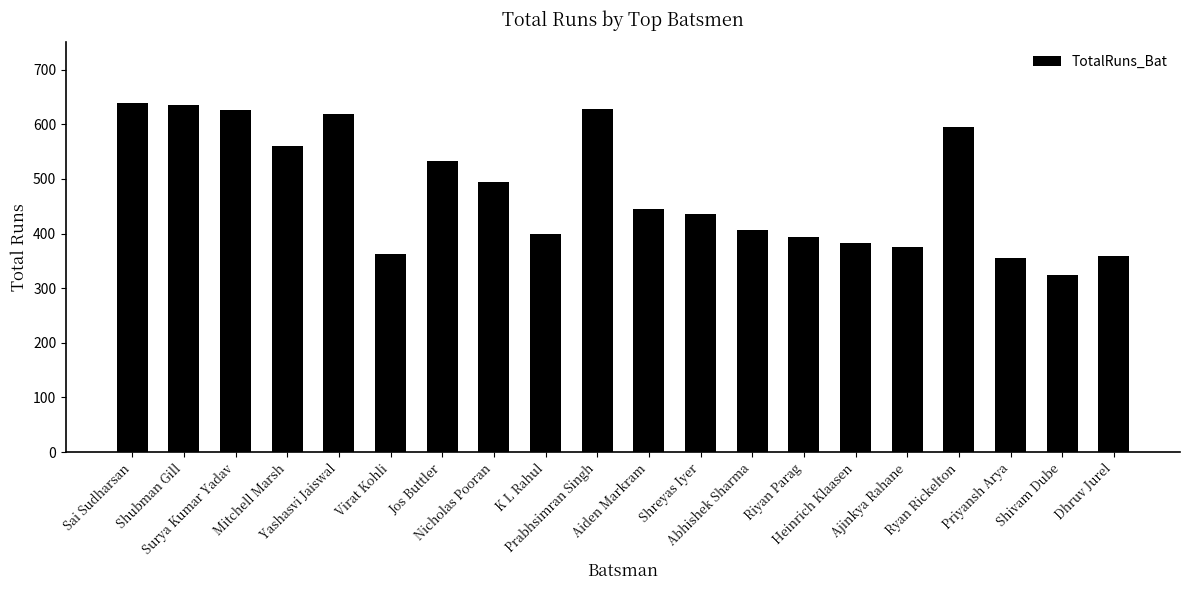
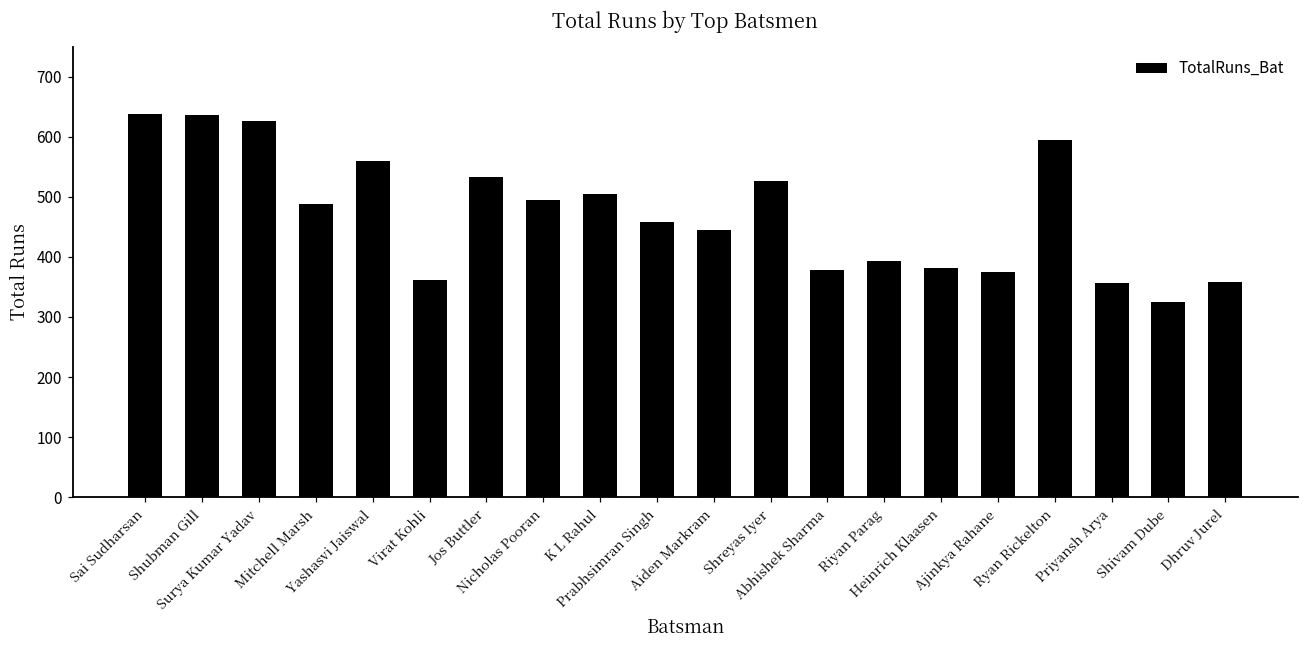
  {
    "Sai Sudharsan": 640,
    "Shubman Gill": 640,
    "Surya Kumar Yadav": 630,
-   "Mitchell Marsh": 560,
-   "Yashasvi Jaiswal": 620,
+   "Mitchell Marsh": 490,
+   "Yashasvi Jaiswal": 560,
    "Virat Kohli": 360,
    "Jos Buttler": 530,
    "Nicholas Pooran": 490,
-   "K L Rahul": 400,
-   "Prabhsimran Singh": 630,
+   "K L Rahul": 500,
+   "Prabhsimran Singh": 460,
    "Aiden Markram": 450,
-   "Shreyas Iyer": 440,
-   "Abhishek Sharma": 410,
+   "Shreyas Iyer": 530,
+   "Abhishek Sharma": 380,
    "Riyan Parag": 390,
    "Heinrich Klaasen": 380,
    "Ajinkya Rahane": 380,
    "Ryan Rickelton": 600,
    "Priyansh Arya": 360,
    "Shivam Dube": 330,
    "Dhruv Jurel": 360
  }
